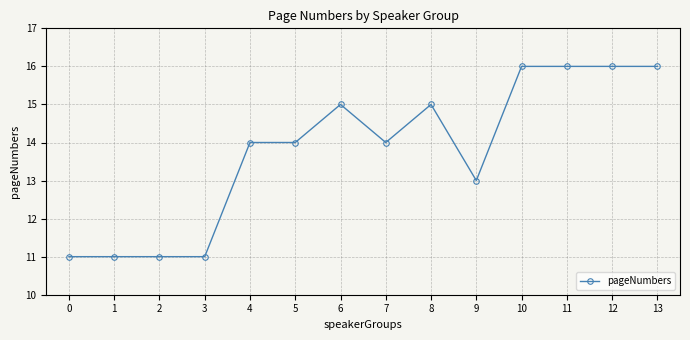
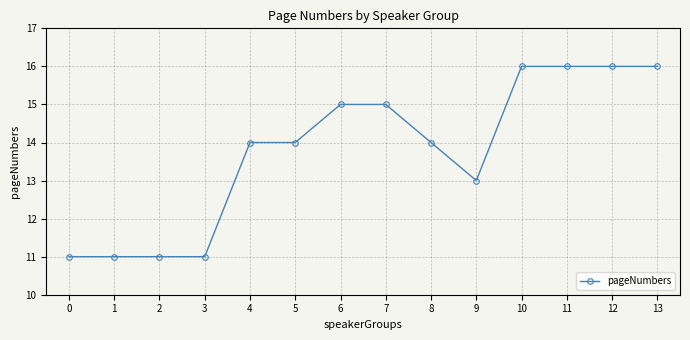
  {
    "0": 11,
    "1": 11,
    "2": 11,
    "3": 11,
    "4": 14,
    "5": 14,
    "6": 15,
-   "7": 14,
-   "8": 15,
+   "7": 15,
+   "8": 14,
    "9": 13,
    "10": 16,
    "11": 16,
    "12": 16,
    "13": 16
  }
